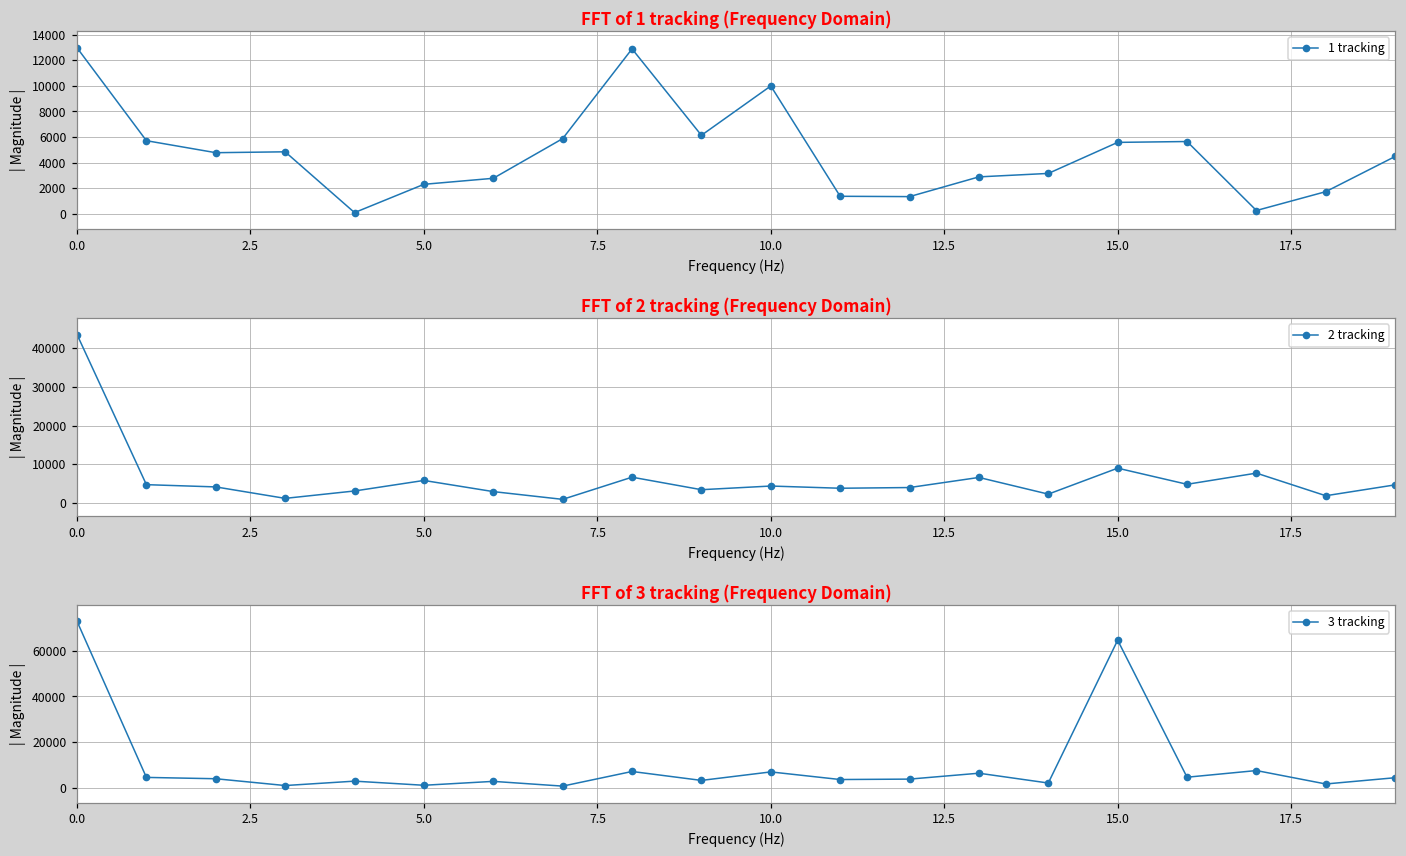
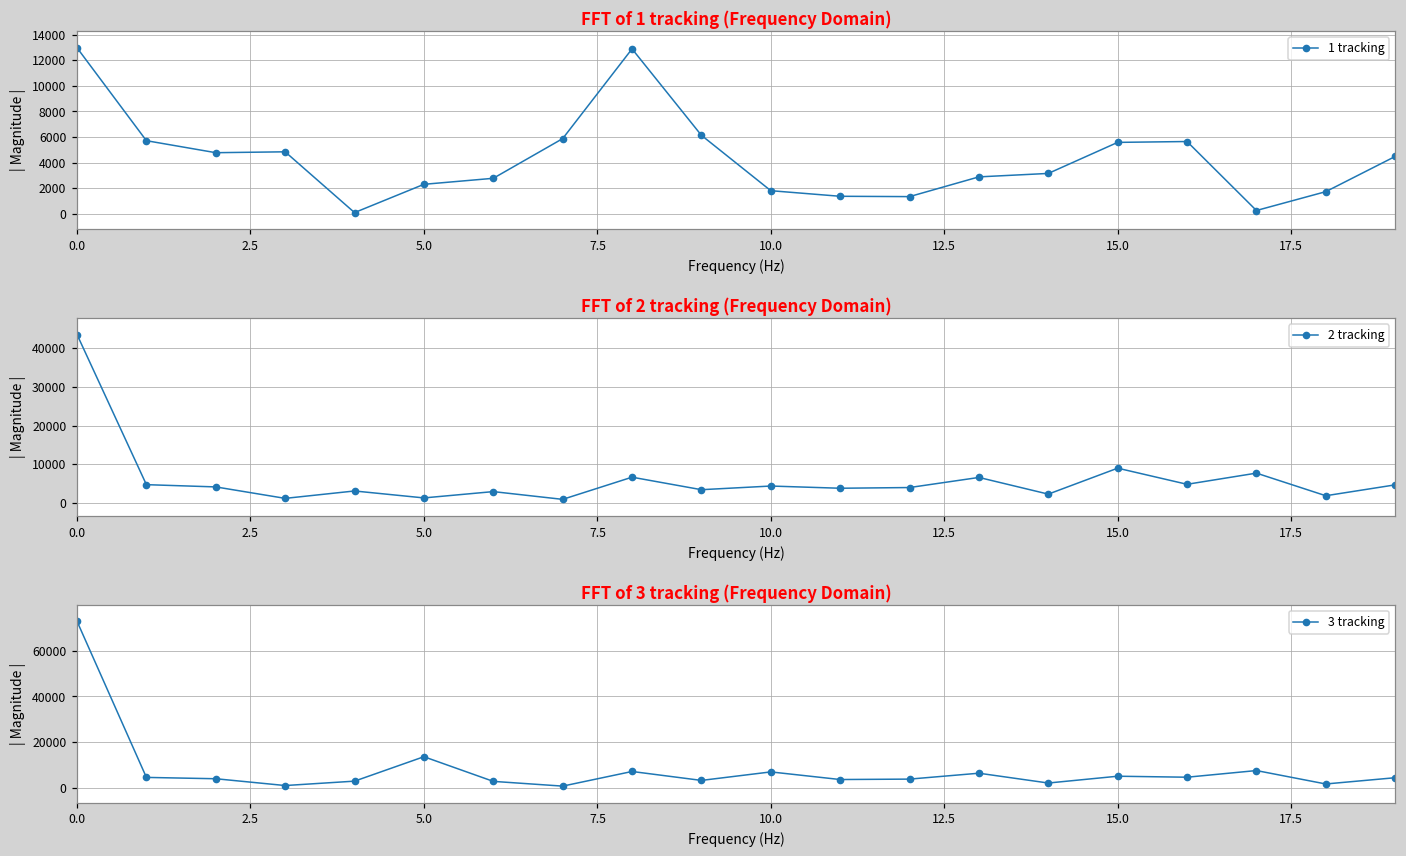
  {
    "FFT of 1 tracking (Frequency Domain)": {
      "0.0": 13000,
      "5.0": 2300,
-     "10.0": 10000,
+     "10.0": 1800,
      "15.0": 5600
    },
    "FFT of 2 tracking (Frequency Domain)": {
      "0.0": 44000,
-     "5.0": 6000,
+     "5.0": 1000,
      "10.0": 4000,
      "15.0": 9000
    },
    "FFT of 3 tracking (Frequency Domain)": {
      "0.0": 73000,
-     "5.0": 1000,
+     "5.0": 14000,
      "10.0": 7000,
-     "15.0": 65000
+     "15.0": 5000
    }
  }
